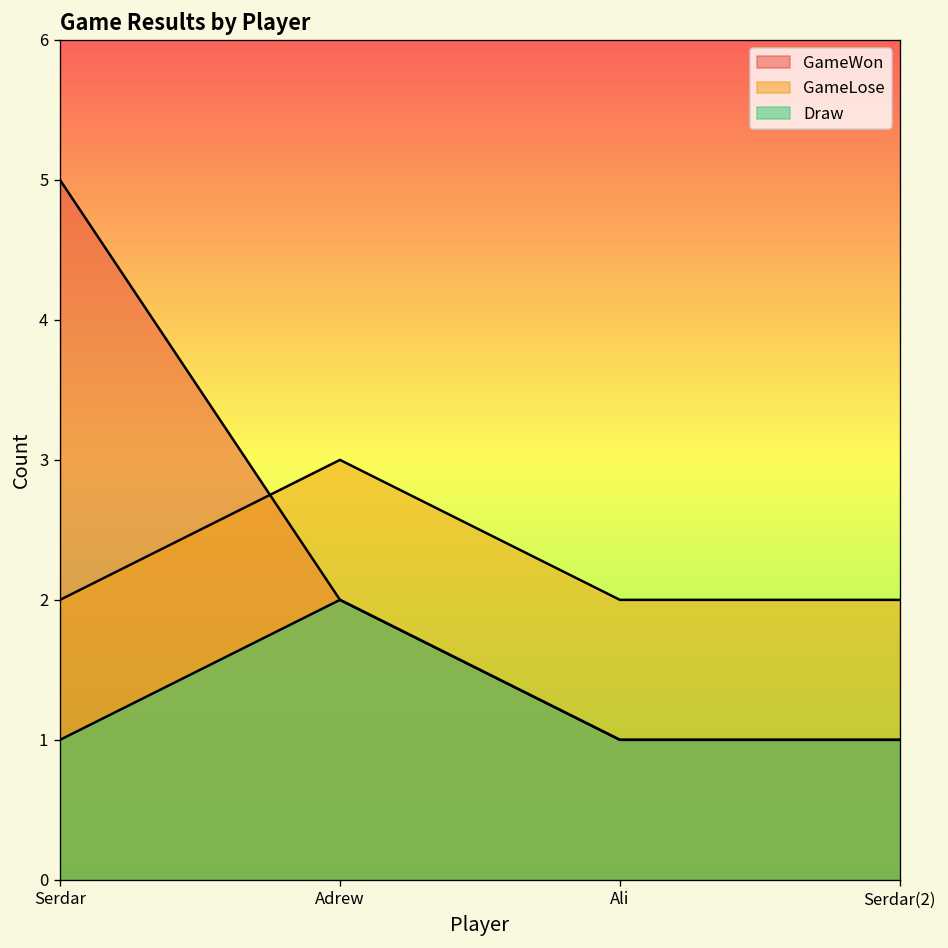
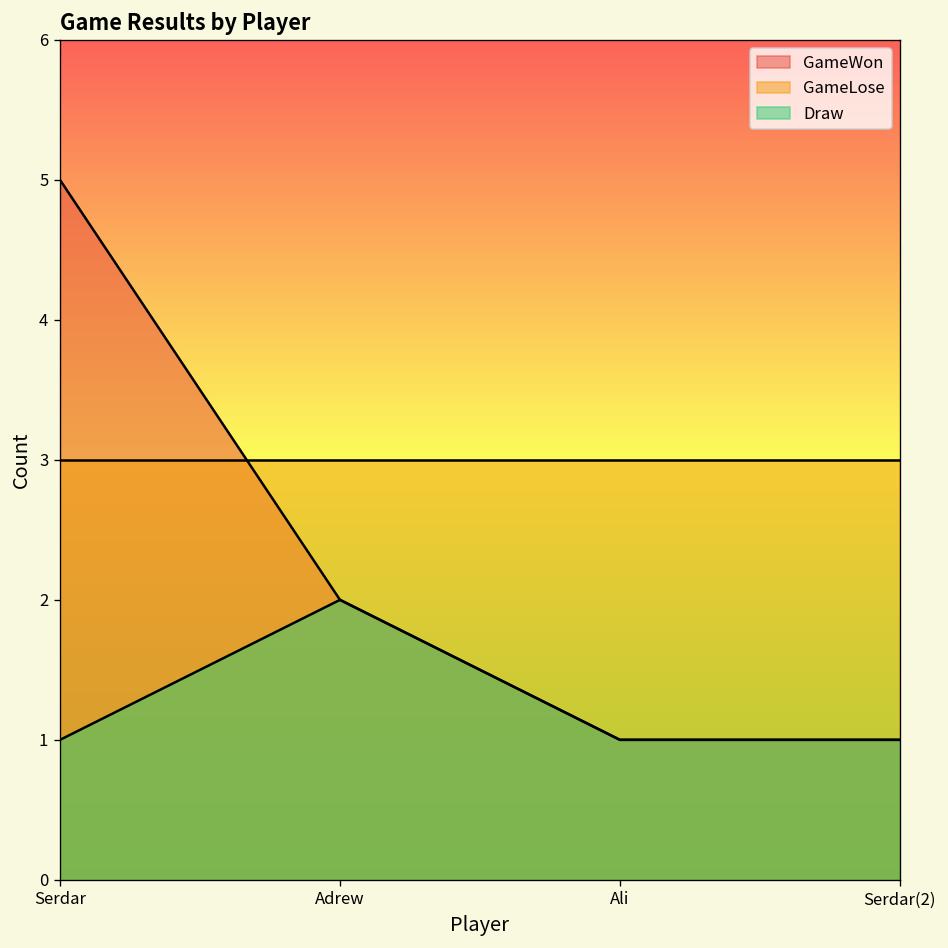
  {
    "GameWon": {
      "Serdar": 5
    },
    "GameLose": {
-     "Serdar": 2,
+     "Serdar": 3,
      "Adrew": 3,
-     "Ali": 2,
-     "Serdar(2)": 2
+     "Ali": 3,
+     "Serdar(2)": 3
    },
    "Draw": {
      "Serdar": 1
    }
  }
